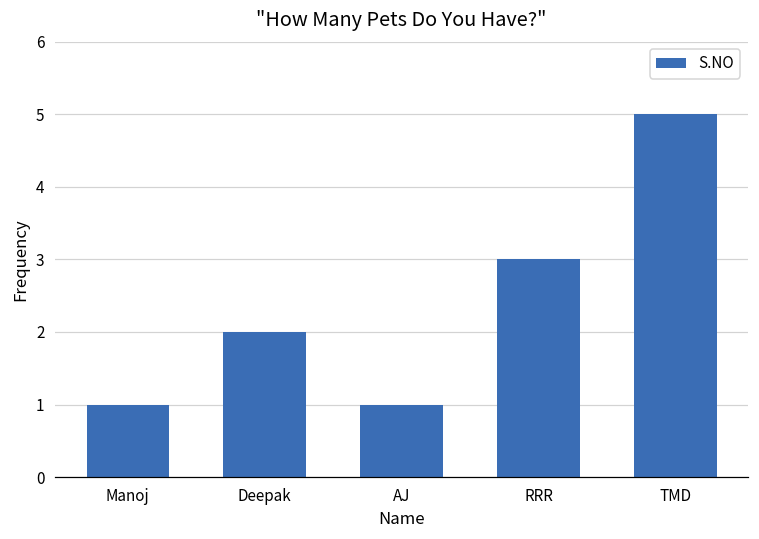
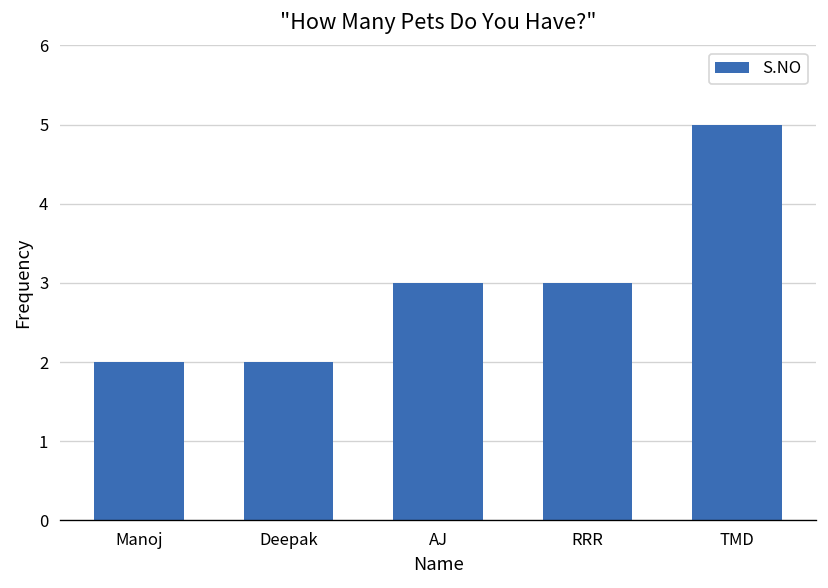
  {
-   "Manoj": 1,
+   "Manoj": 2,
    "Deepak": 2,
-   "AJ": 1,
+   "AJ": 3,
    "RRR": 3,
    "TMD": 5
  }
